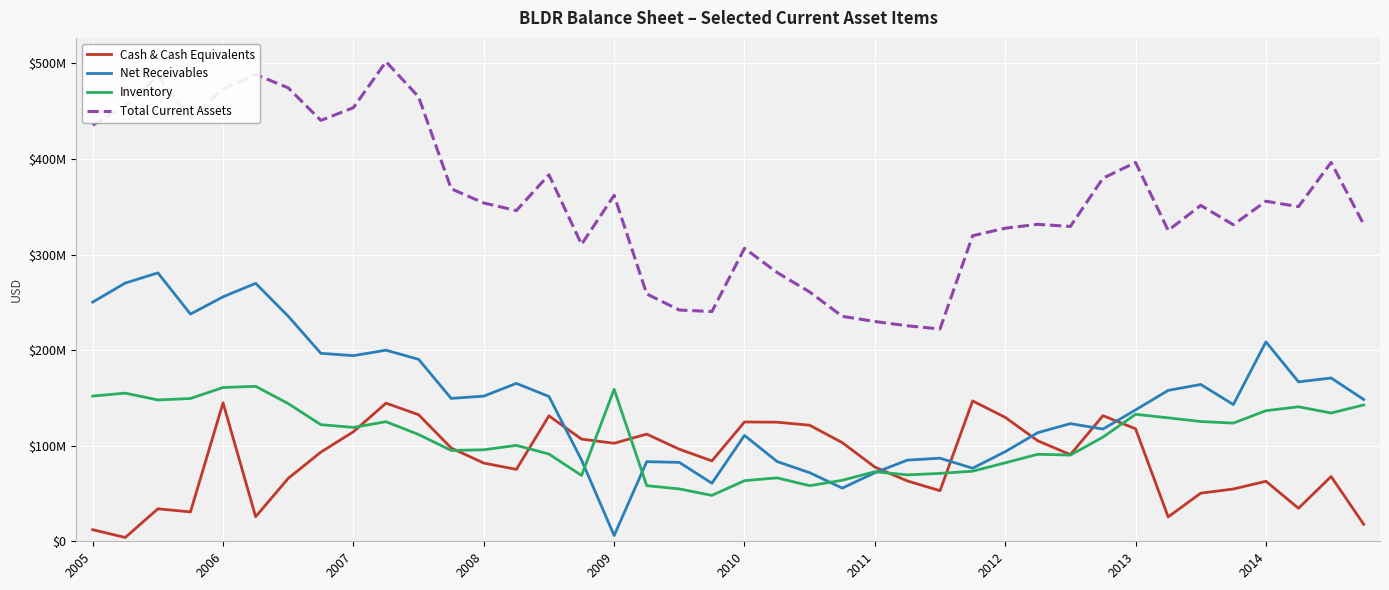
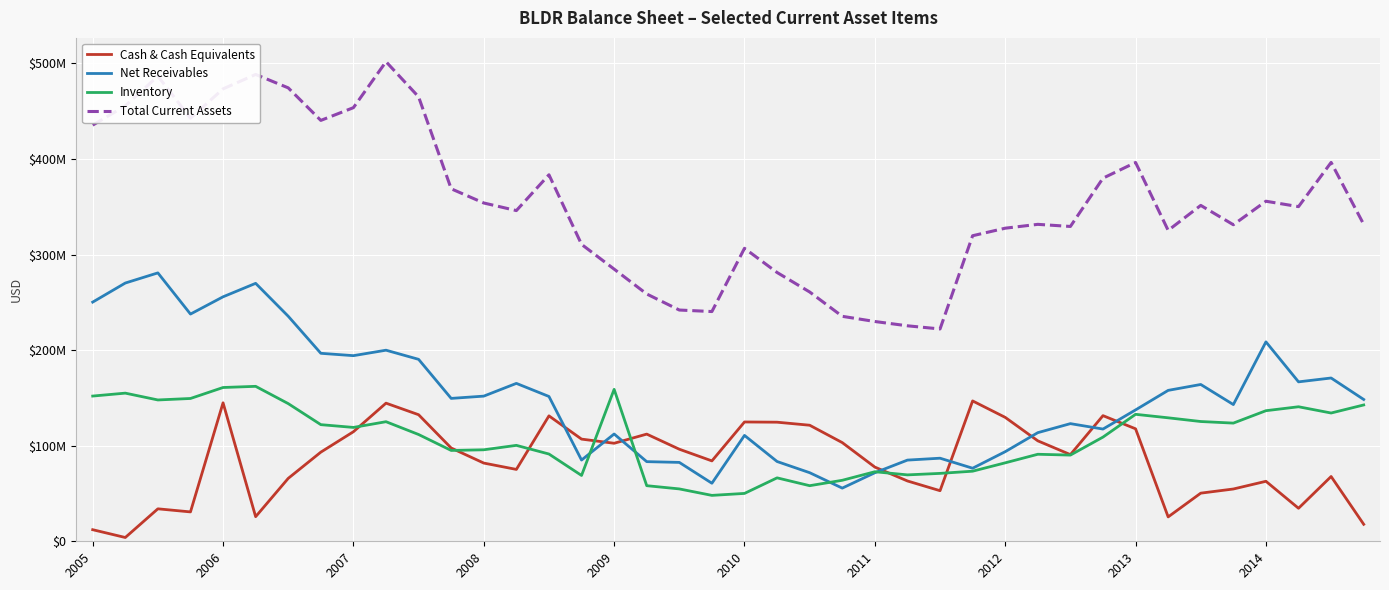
  {
    "Cash & Cash Equivalents": {
      "2005": "$10000000",
      "2006": "$140000000",
      "2007": "$110000000",
      "2008": "$80000000",
      "2009": "$100000000",
      "2010": "$120000000",
      "2011": "$80000000",
      "2012": "$130000000",
      "2013": "$120000000",
      "2014": "$60000000"
    },
    "Net Receivables": {
      "2005": "$250000000",
      "2006": "$260000000",
      "2007": "$190000000",
      "2008": "$150000000",
-     "2009": "$10000000",
+     "2009": "$110000000",
      "2010": "$110000000",
      "2012": "$90000000",
      "2013": "$140000000",
      "2014": "$210000000"
    },
    "Inventory": {
      "2005": "$150000000",
      "2006": "$160000000",
      "2007": "$120000000",
      "2008": "$100000000",
      "2009": "$160000000",
-     "2010": "$60000000",
+     "2010": "$50000000",
      "2012": "$80000000",
      "2013": "$130000000",
      "2014": "$140000000"
    },
    "Total Current Assets": {
      "2005": "$440000000",
      "2007": "$450000000",
      "2008": "$350000000",
-     "2009": "$360000000",
+     "2009": "$280000000",
      "2010": "$310000000",
      "2011": "$230000000",
      "2012": "$330000000",
      "2013": "$400000000",
      "2014": "$360000000"
    }
  }
